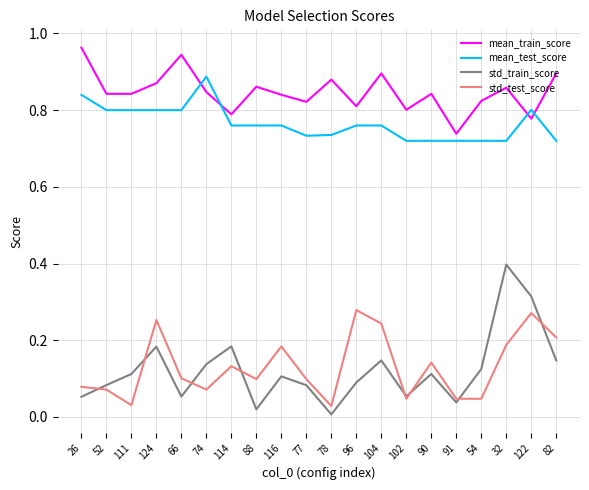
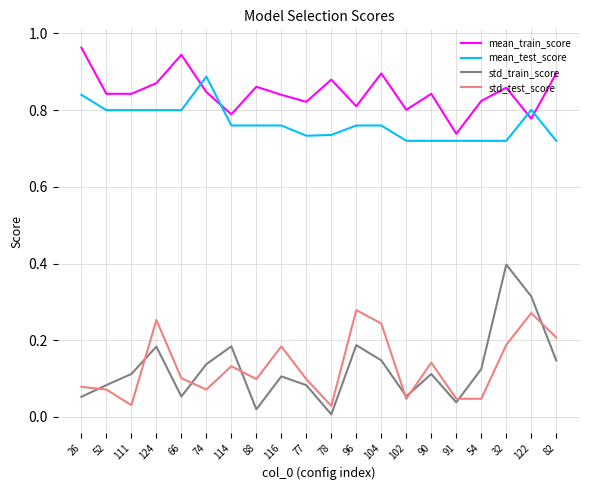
  {
    "mean_train_score": {
      "26": 0.96,
      "52": 0.84,
      "111": 0.84,
      "124": 0.87,
      "66": 0.94,
      "74": 0.85,
      "114": 0.79,
      "88": 0.86,
      "116": 0.84,
      "77": 0.82,
      "78": 0.88,
      "96": 0.81,
      "104": 0.90,
      "102": 0.80,
      "90": 0.84,
      "91": 0.74,
      "54": 0.82,
      "32": 0.86,
      "122": 0.78,
      "82": 0.90
    },
    "mean_test_score": {
      "26": 0.84,
      "52": 0.80,
      "111": 0.80,
      "124": 0.80,
      "66": 0.80,
      "74": 0.89,
      "114": 0.76,
      "88": 0.76,
      "116": 0.76,
      "77": 0.73,
      "78": 0.74,
      "96": 0.76,
      "104": 0.76,
      "102": 0.72,
      "90": 0.72,
      "91": 0.72,
      "54": 0.72,
      "32": 0.72,
      "122": 0.80,
      "82": 0.72
    },
    "std_train_score": {
      "26": 0.05,
      "52": 0.08,
      "111": 0.11,
      "124": 0.18,
      "66": 0.05,
      "74": 0.14,
      "114": 0.18,
      "88": 0.02,
      "116": 0.11,
      "77": 0.08,
      "78": 0.01,
-     "96": 0.09,
+     "96": 0.19,
      "104": 0.15,
      "90": 0.11,
      "91": 0.04,
      "54": 0.12,
      "32": 0.40,
      "122": 0.31,
      "82": 0.15
    },
    "std_test_score": {
      "26": 0.08,
      "52": 0.07,
      "111": 0.03,
      "124": 0.25,
      "66": 0.10,
      "74": 0.07,
      "114": 0.13,
      "88": 0.10,
      "116": 0.18,
      "77": 0.10,
      "78": 0.03,
      "96": 0.28,
      "104": 0.24,
      "90": 0.14,
      "91": 0.05,
      "54": 0.05,
      "32": 0.19,
      "122": 0.27,
      "82": 0.21
    }
  }
